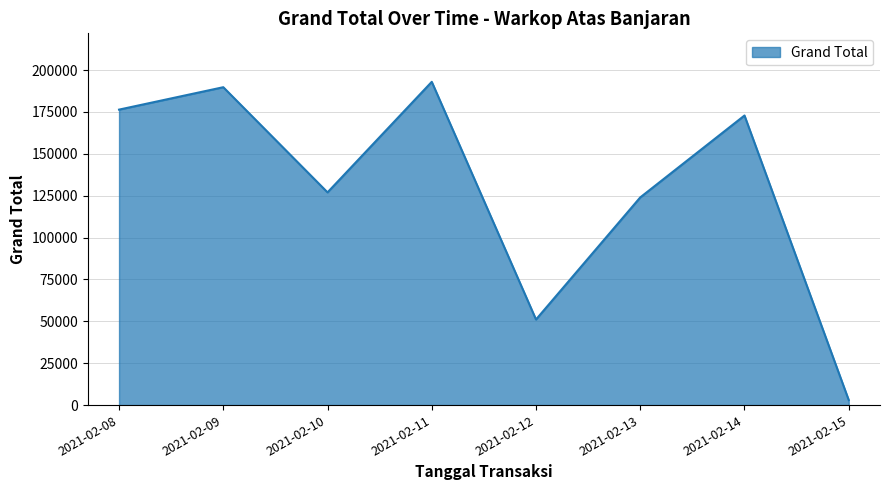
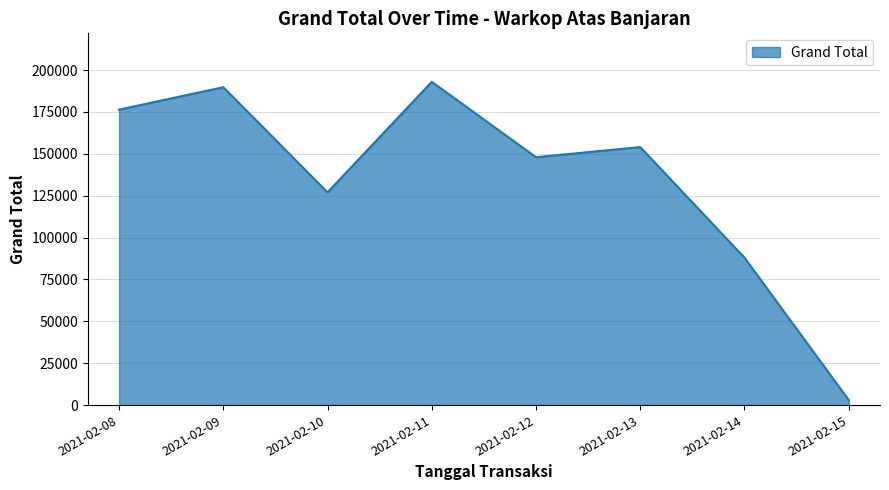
  {
    "2021-02-08": 176000,
    "2021-02-09": 190000,
    "2021-02-10": 127000,
    "2021-02-11": 193000,
-   "2021-02-12": 51000,
-   "2021-02-13": 124000,
-   "2021-02-14": 173000,
+   "2021-02-12": 148000,
+   "2021-02-13": 154000,
+   "2021-02-14": 88000,
    "2021-02-15": 3000
  }
